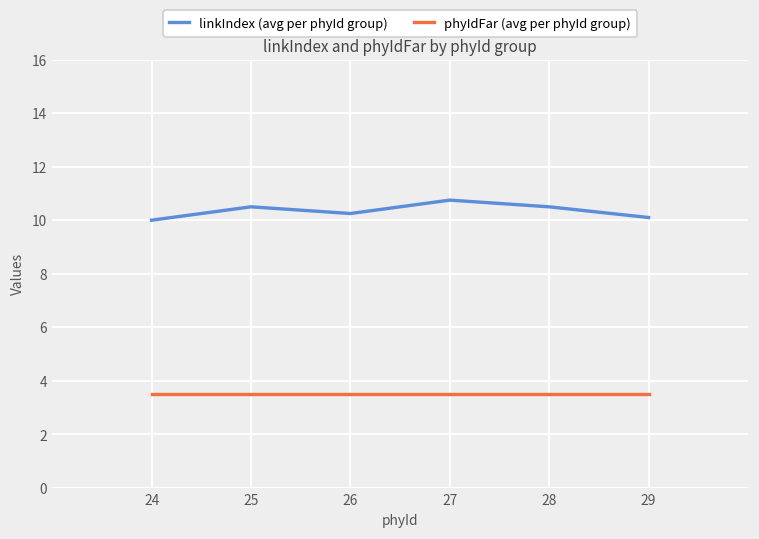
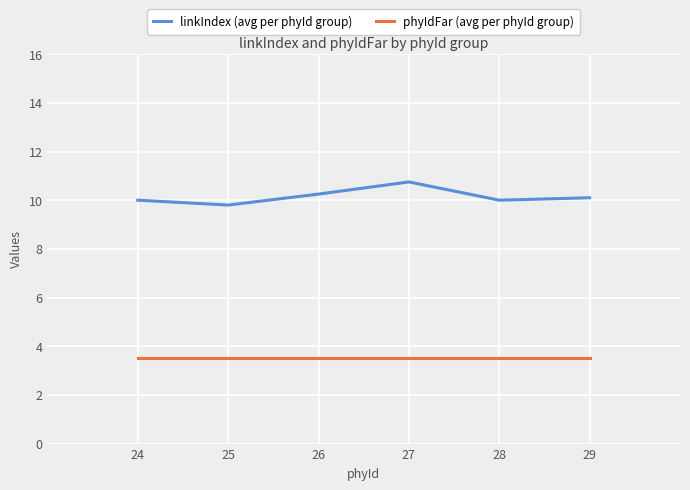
  {
    "linkIndex (avg per phyId group)": {
      "24": 10.0,
-     "25": 10.5,
+     "25": 9.8,
      "26": 10.3,
      "27": 10.8,
-     "28": 10.5,
+     "28": 10.0,
      "29": 10.1
    },
    "phyIdFar (avg per phyId group)": {
      "24": 3.5,
      "25": 3.5,
      "26": 3.5,
      "27": 3.5,
      "28": 3.5,
      "29": 3.5
    }
  }
